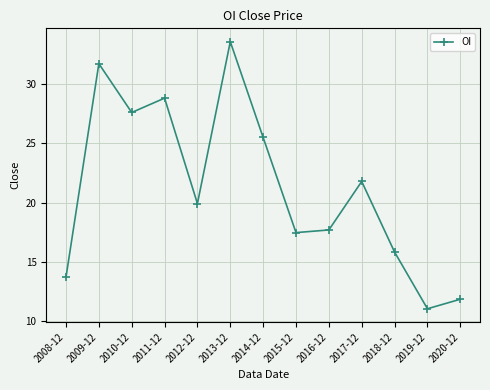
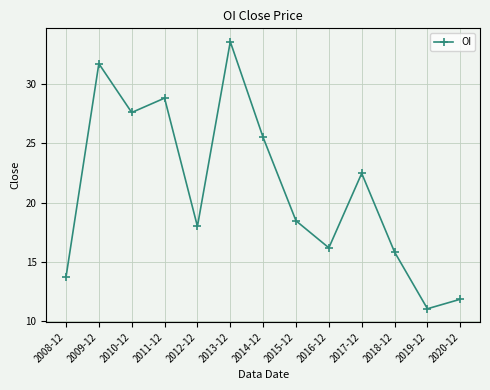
  {
    "2008-12": 13.7,
    "2009-12": 31.7,
    "2010-12": 27.6,
    "2011-12": 28.8,
-   "2012-12": 19.9,
+   "2012-12": 18.0,
    "2013-12": 33.6,
    "2014-12": 25.5,
-   "2015-12": 17.5,
-   "2016-12": 17.7,
-   "2017-12": 21.8,
+   "2015-12": 18.5,
+   "2016-12": 16.2,
+   "2017-12": 22.5,
    "2018-12": 15.8,
    "2019-12": 11.0,
    "2020-12": 11.8
  }
